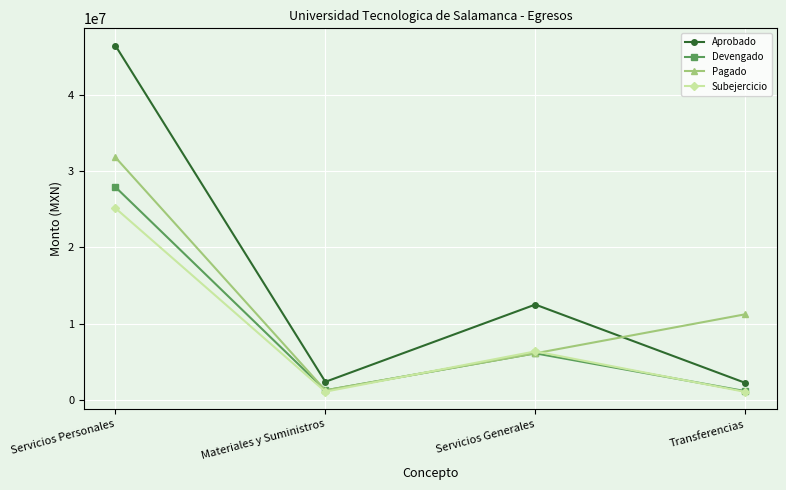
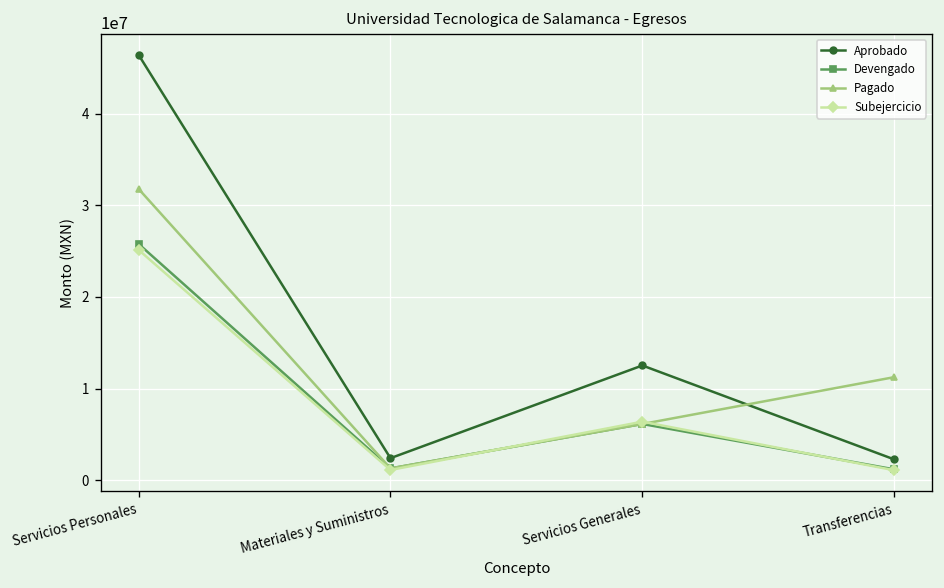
  {
    "Aprobado": {
      "Servicios Personales": 46000000,
      "Materiales y Suministros": 2000000,
      "Servicios Generales": 13000000,
      "Transferencias": 2000000
    },
    "Devengado": {
-     "Servicios Personales": 28000000
+     "Servicios Personales": 26000000
    },
    "Pagado": {
      "Servicios Personales": 32000000,
      "Transferencias": 11000000
    },
    "Subejercicio": {
      "Servicios Personales": 25000000
    }
  }
